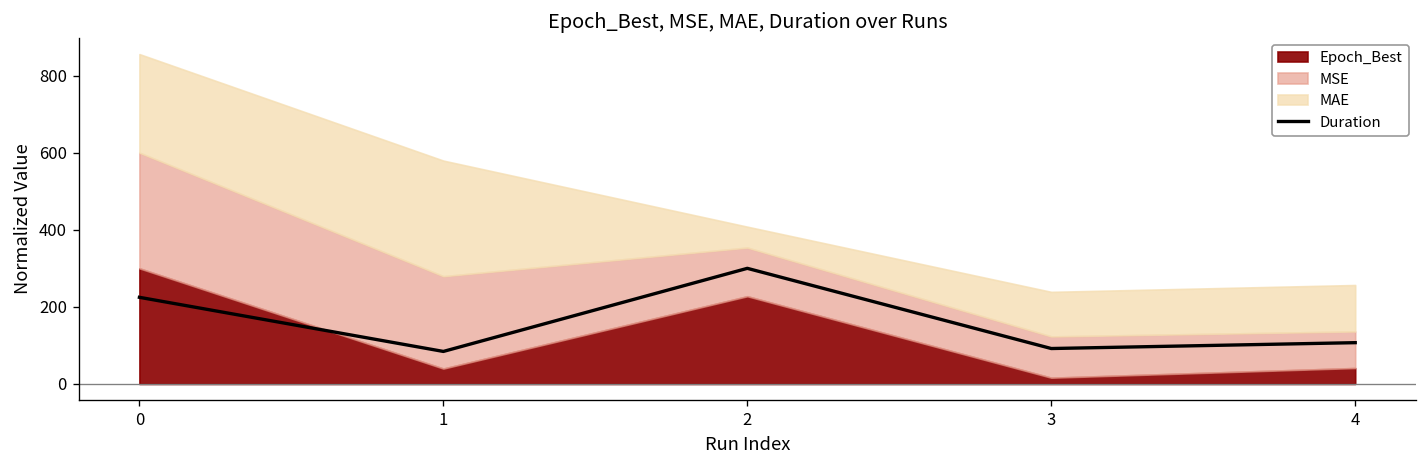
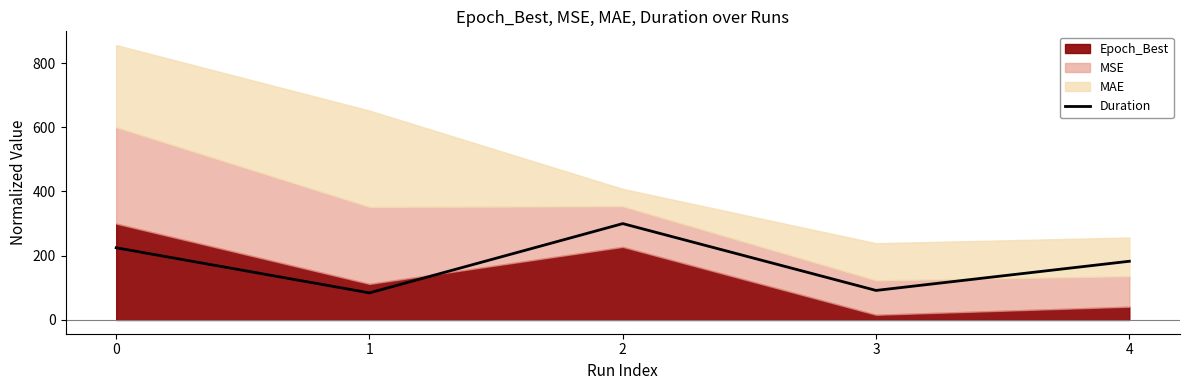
  {
    "Duration": {
      "0": 220,
      "1": 80,
      "2": 300,
      "3": 90,
-     "4": 110
+     "4": 180
    },
    "Epoch_Best": {
      "0": 300,
-     "1": 40,
+     "1": 110,
      "2": 230,
      "3": 20,
      "4": 40
    },
    "MSE": {
      "0": 300,
      "1": 240,
      "2": 130,
      "3": 110,
      "4": 90
    },
    "MAE": {
      "0": 260,
      "1": 300,
      "2": 50,
      "3": 120,
      "4": 120
    }
  }
